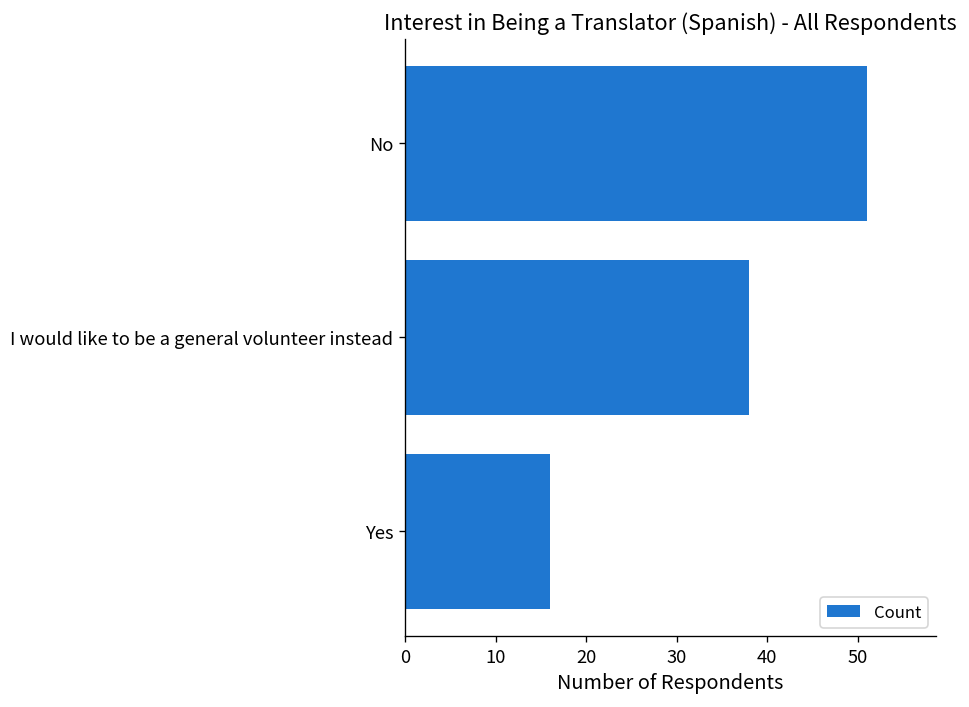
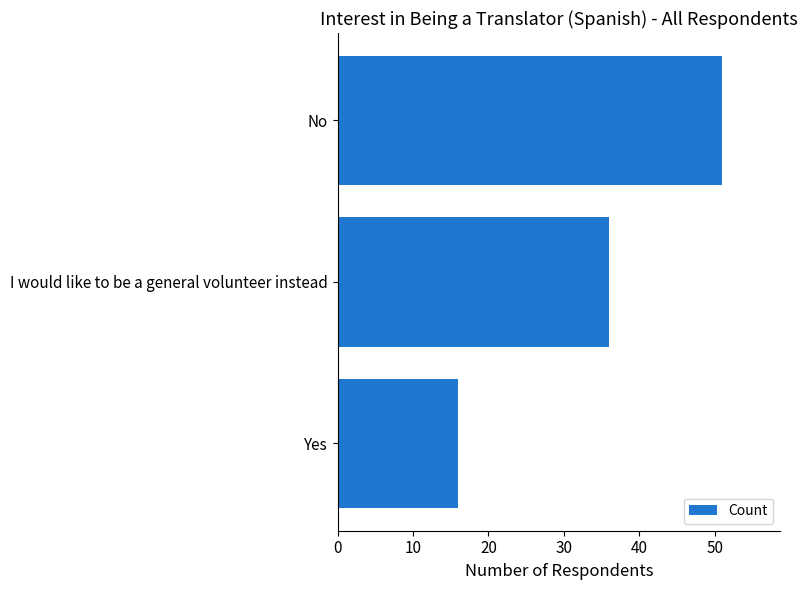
  {
    "No": 51,
-   "I would like to be a general volunteer instead": 38,
+   "I would like to be a general volunteer instead": 36,
    "Yes": 16
  }
